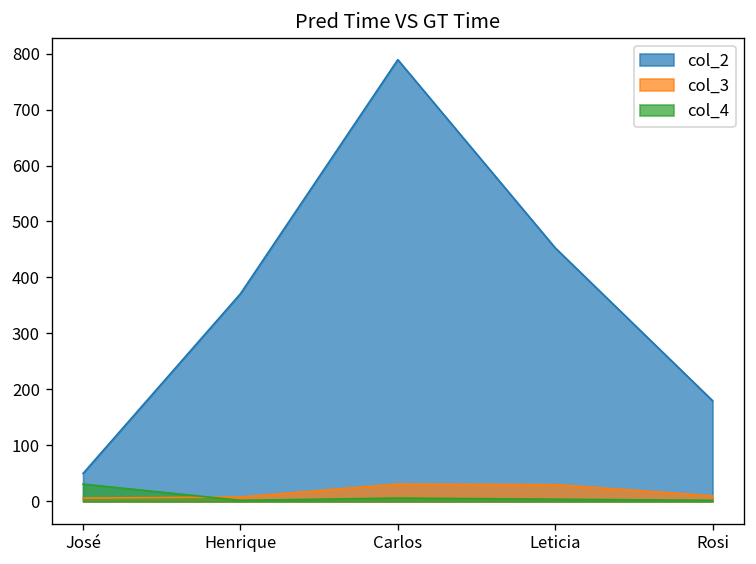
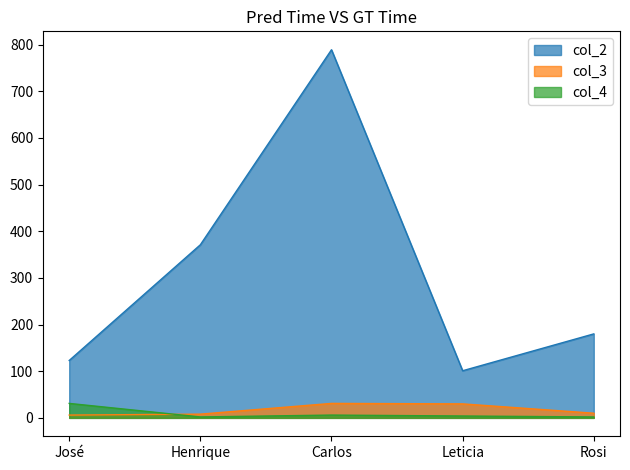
  {
    "col_2": {
-     "José": 50,
+     "José": 120,
      "Henrique": 370,
      "Carlos": 790,
-     "Leticia": 450,
+     "Leticia": 100,
      "Rosi": 180
    },
    "col_3": {
      "José": 10,
      "Henrique": 10,
      "Carlos": 30,
      "Leticia": 30,
      "Rosi": 10
    },
    "col_4": {
      "José": 30,
      "Henrique": 0,
      "Carlos": 10,
      "Leticia": 0,
      "Rosi": 0
    }
  }
